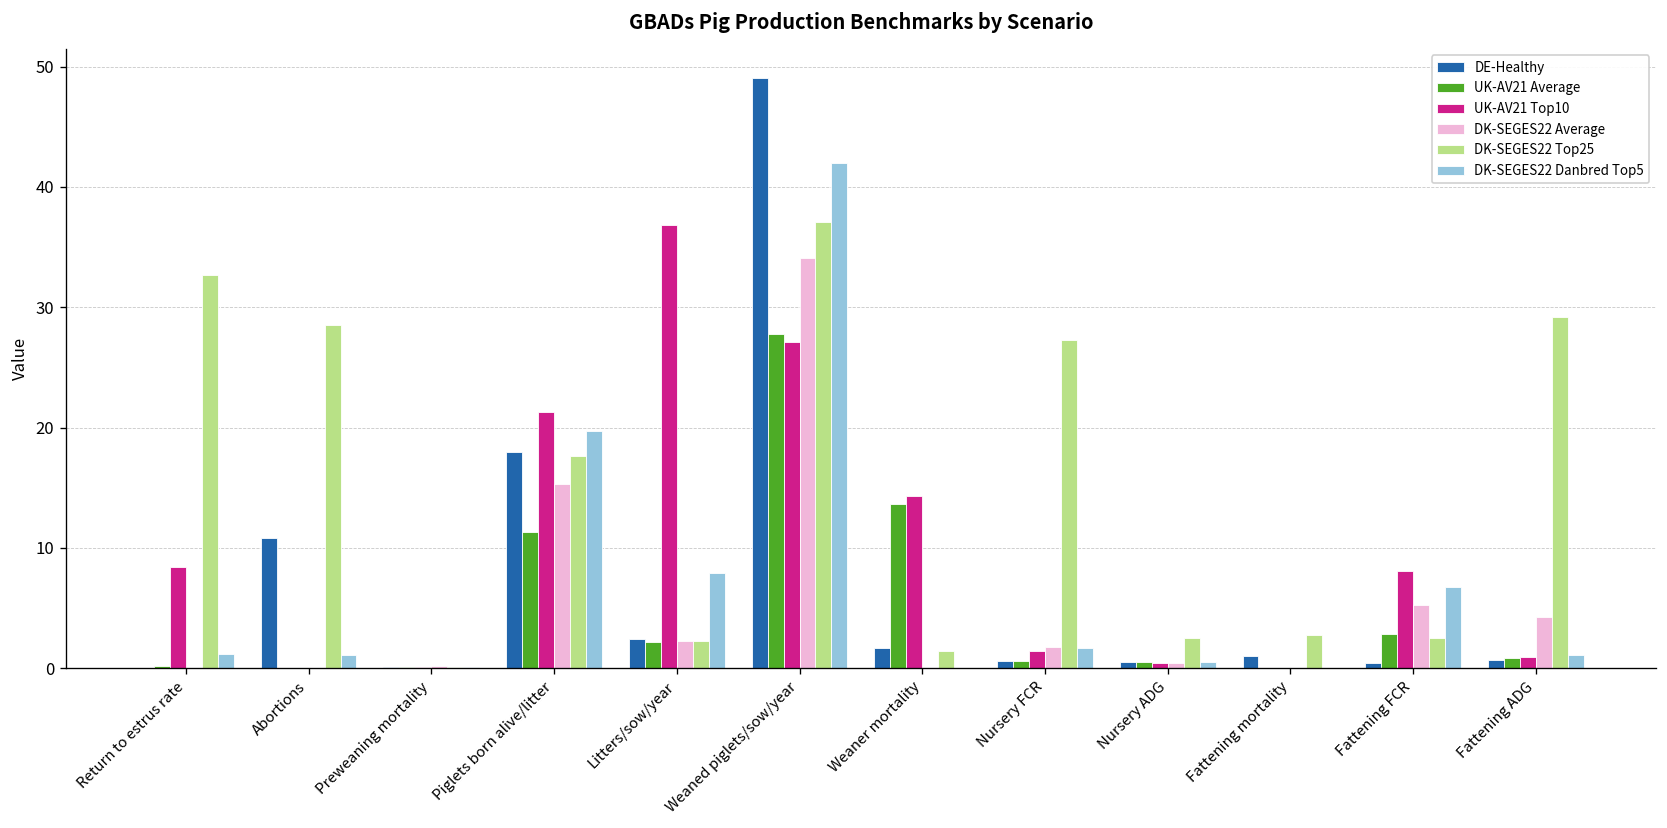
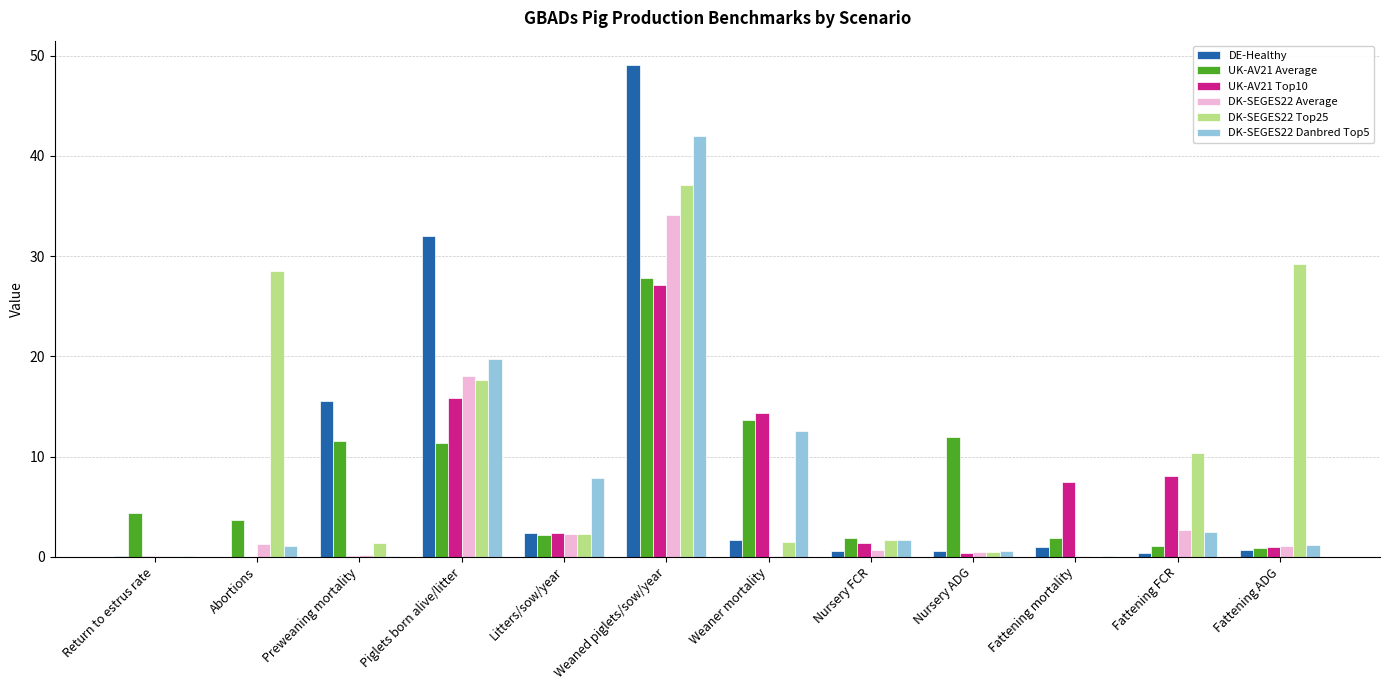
  {
    "DE-Healthy": {
-     "Abortions": 10.8,
-     "Preweaning mortality": 0.1,
-     "Piglets born alive/litter": 18,
+     "Abortions": 0.0,
+     "Preweaning mortality": 15.5,
+     "Piglets born alive/litter": 32,
      "Litters/sow/year": 2.4,
      "Weaned piglets/sow/year": 49.0,
      "Weaner mortality": 1.7,
      "Nursery FCR": 0.6,
      "Nursery ADG": 0.5,
      "Fattening mortality": 1.0,
      "Fattening FCR": 0.4,
      "Fattening ADG": 0.7
    },
    "UK-AV21 Average": {
-     "Return to estrus rate": 0.1,
-     "Abortions": 0.0,
-     "Preweaning mortality": 0.1,
+     "Return to estrus rate": 4.4,
+     "Abortions": 3.7,
+     "Preweaning mortality": 11.5,
      "Piglets born alive/litter": 11.3,
      "Litters/sow/year": 2.2,
      "Weaned piglets/sow/year": 27.8,
      "Weaner mortality": 13.6,
-     "Nursery FCR": 0.6,
-     "Nursery ADG": 0.5,
-     "Fattening mortality": 0.0,
-     "Fattening FCR": 2.8,
+     "Nursery FCR": 1.9,
+     "Nursery ADG": 11.9,
+     "Fattening mortality": 1.9,
+     "Fattening FCR": 1.1,
      "Fattening ADG": 0.9
    },
    "UK-AV21 Top10": {
-     "Return to estrus rate": 8.4,
-     "Piglets born alive/litter": 21.3,
-     "Litters/sow/year": 36.8,
+     "Return to estrus rate": 0.1,
+     "Piglets born alive/litter": 15.8,
+     "Litters/sow/year": 2.3,
      "Weaned piglets/sow/year": 27.1,
      "Weaner mortality": 14.3,
      "Nursery FCR": 1.4,
      "Nursery ADG": 0.4,
-     "Fattening mortality": 0.0,
+     "Fattening mortality": 7.5,
      "Fattening FCR": 8.1,
      "Fattening ADG": 0.9
    },
    "DK-SEGES22 Average": {
-     "Abortions": 0.0,
-     "Piglets born alive/litter": 15.3,
+     "Abortions": 1.3,
+     "Piglets born alive/litter": 18.0,
      "Litters/sow/year": 2.2,
      "Weaned piglets/sow/year": 34.1,
-     "Nursery FCR": 1.8,
+     "Nursery FCR": 0.7,
      "Nursery ADG": 0.5,
-     "Fattening FCR": 5.2,
-     "Fattening ADG": 4.3
+     "Fattening FCR": 2.7,
+     "Fattening ADG": 1.0
    },
    "DK-SEGES22 Top25": {
-     "Return to estrus rate": 32.7,
+     "Return to estrus rate": 0.0,
      "Abortions": 28.5,
-     "Preweaning mortality": 0.1,
+     "Preweaning mortality": 1.4,
      "Piglets born alive/litter": 17.6,
      "Litters/sow/year": 2.3,
      "Weaned piglets/sow/year": 37.1,
      "Weaner mortality": 1.5,
-     "Nursery FCR": 27.3,
-     "Nursery ADG": 2.5,
-     "Fattening mortality": 2.8,
-     "Fattening FCR": 2.5,
+     "Nursery FCR": 1.7,
+     "Nursery ADG": 0.5,
+     "Fattening mortality": 0.0,
+     "Fattening FCR": 10.3,
      "Fattening ADG": 29.2
    },
    "DK-SEGES22 Danbred Top5": {
-     "Return to estrus rate": 1.2,
+     "Return to estrus rate": 0.0,
      "Abortions": 1.1,
      "Piglets born alive/litter": 19.7,
      "Litters/sow/year": 7.9,
      "Weaned piglets/sow/year": 42.0,
-     "Weaner mortality": 0.0,
+     "Weaner mortality": 12.6,
      "Nursery FCR": 1.7,
      "Nursery ADG": 0.5,
-     "Fattening FCR": 6.8,
+     "Fattening FCR": 2.5,
      "Fattening ADG": 1.1
    }
  }
